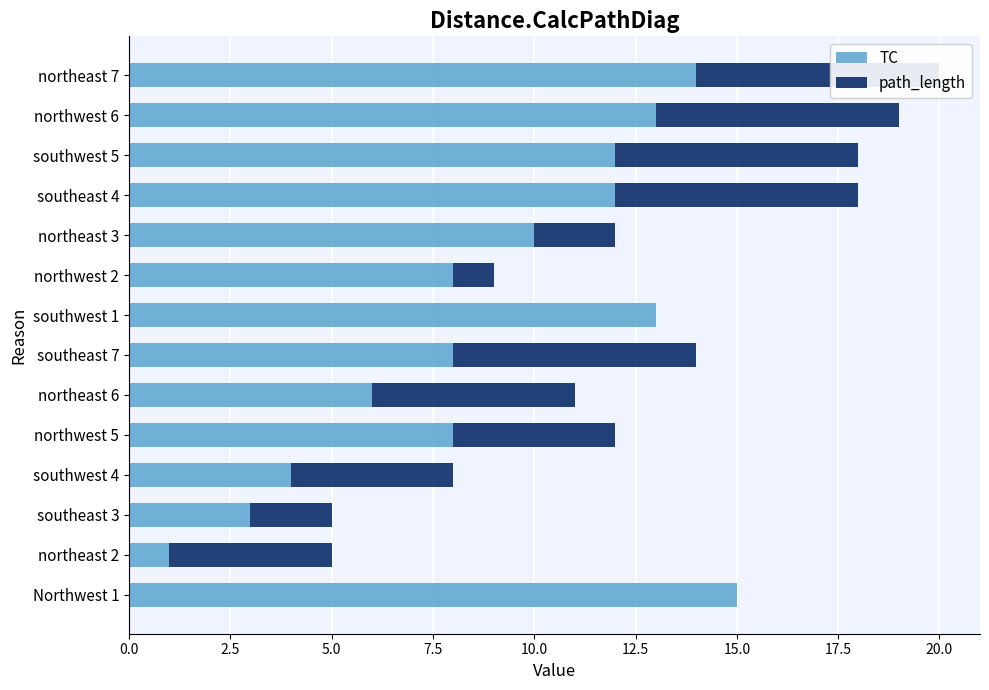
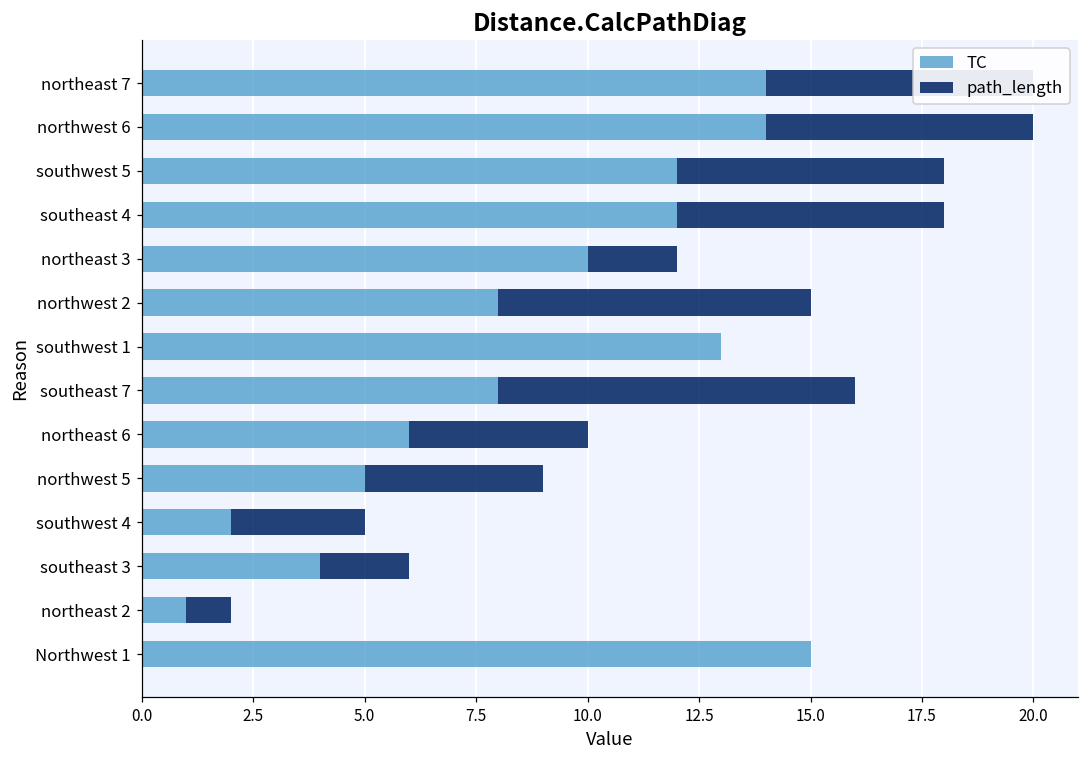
  {
    "TC": {
      "northeast 7": 14,
-     "northwest 6": 13,
+     "northwest 6": 14,
      "southwest 5": 12,
      "southeast 4": 12,
      "northeast 3": 10,
      "northwest 2": 8,
      "southwest 1": 13,
      "southeast 7": 8,
      "northeast 6": 6,
-     "northwest 5": 8,
-     "southwest 4": 4,
-     "southeast 3": 3,
+     "northwest 5": 5,
+     "southwest 4": 2,
+     "southeast 3": 4,
      "northeast 2": 1,
      "Northwest 1": 15
    },
    "path_length": {
      "northwest 6": 6,
      "southwest 5": 6,
      "southeast 4": 6,
      "northeast 3": 2,
-     "northwest 2": 1,
+     "northwest 2": 7,
      "southwest 1": 0,
-     "southeast 7": 6,
-     "northeast 6": 5,
+     "southeast 7": 8,
+     "northeast 6": 4,
      "northwest 5": 4,
-     "southwest 4": 4,
+     "southwest 4": 3,
      "southeast 3": 2,
-     "northeast 2": 4,
+     "northeast 2": 1,
      "Northwest 1": 0
    }
  }
